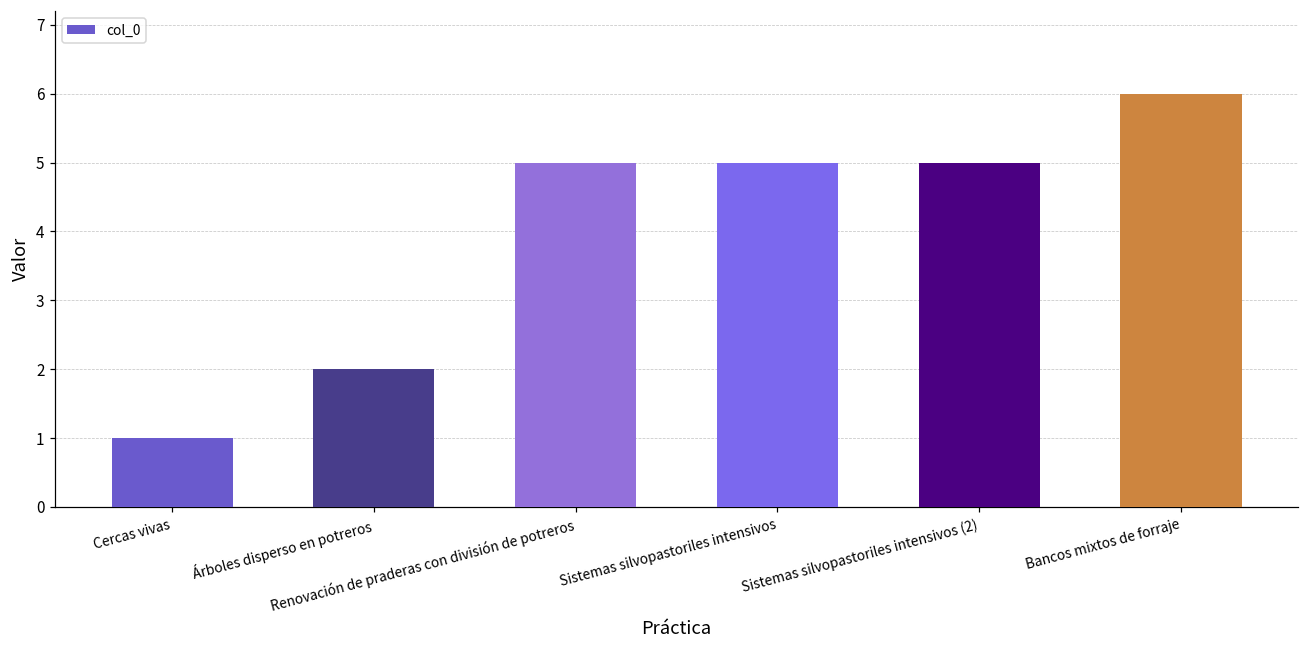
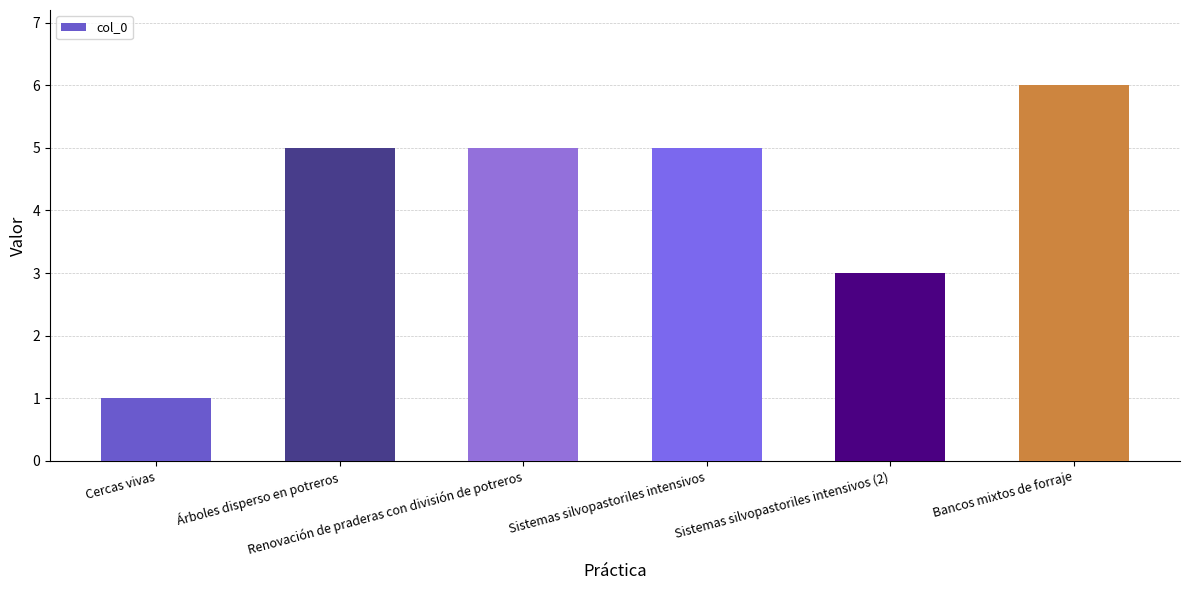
  {
    "Cercas vivas": 1,
-   "Árboles disperso en potreros": 2,
+   "Árboles disperso en potreros": 5,
    "Renovación de praderas con división de potreros": 5,
    "Sistemas silvopastoriles intensivos": 5,
-   "Sistemas silvopastoriles intensivos (2)": 5,
+   "Sistemas silvopastoriles intensivos (2)": 3,
    "Bancos mixtos de forraje": 6
  }
